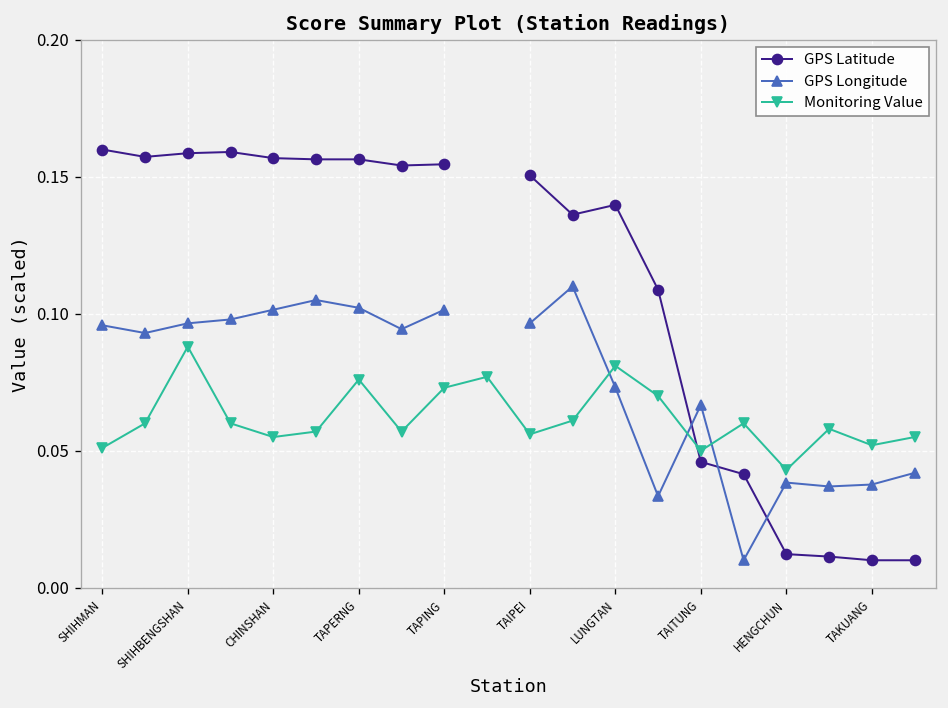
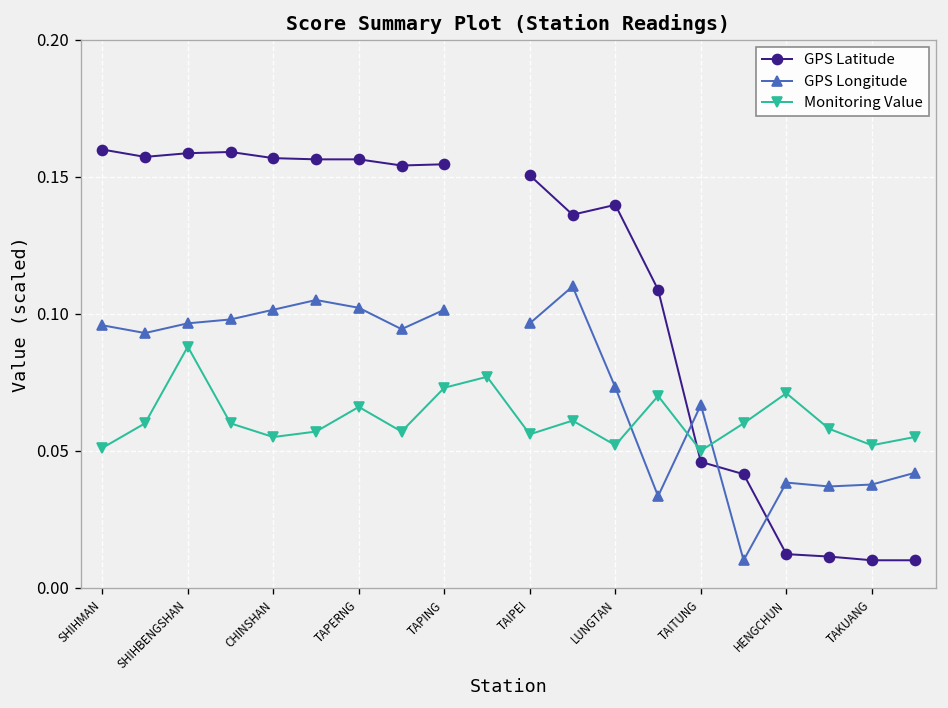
  {
    "GPS Latitude": {
      "SHIHMAN": 0.160,
      "SHIHBENGSHAN": 0.159,
      "CHINSHAN": 0.157,
      "TAPERNG": 0.156,
      "TAPING": 0.155,
      "TAIPEI": 0.151,
      "LUNGTAN": 0.140,
      "TAITUNG": 0.046,
      "HENGCHUN": 0.012,
      "TAKUANG": 0.010
    },
    "GPS Longitude": {
      "SHIHMAN": 0.096,
      "SHIHBENGSHAN": 0.097,
      "CHINSHAN": 0.101,
      "TAPERNG": 0.102,
      "TAPING": 0.101,
      "TAIPEI": 0.097,
      "LUNGTAN": 0.073,
      "TAITUNG": 0.067,
      "HENGCHUN": 0.038,
      "TAKUANG": 0.038
    },
    "Monitoring Value": {
      "SHIHMAN": 0.051,
      "SHIHBENGSHAN": 0.088,
      "CHINSHAN": 0.055,
-     "TAPERNG": 0.076,
+     "TAPERNG": 0.066,
      "TAPING": 0.073,
      "TAIPEI": 0.056,
-     "LUNGTAN": 0.081,
+     "LUNGTAN": 0.052,
      "TAITUNG": 0.050,
-     "HENGCHUN": 0.043,
+     "HENGCHUN": 0.071,
      "TAKUANG": 0.052
    }
  }
